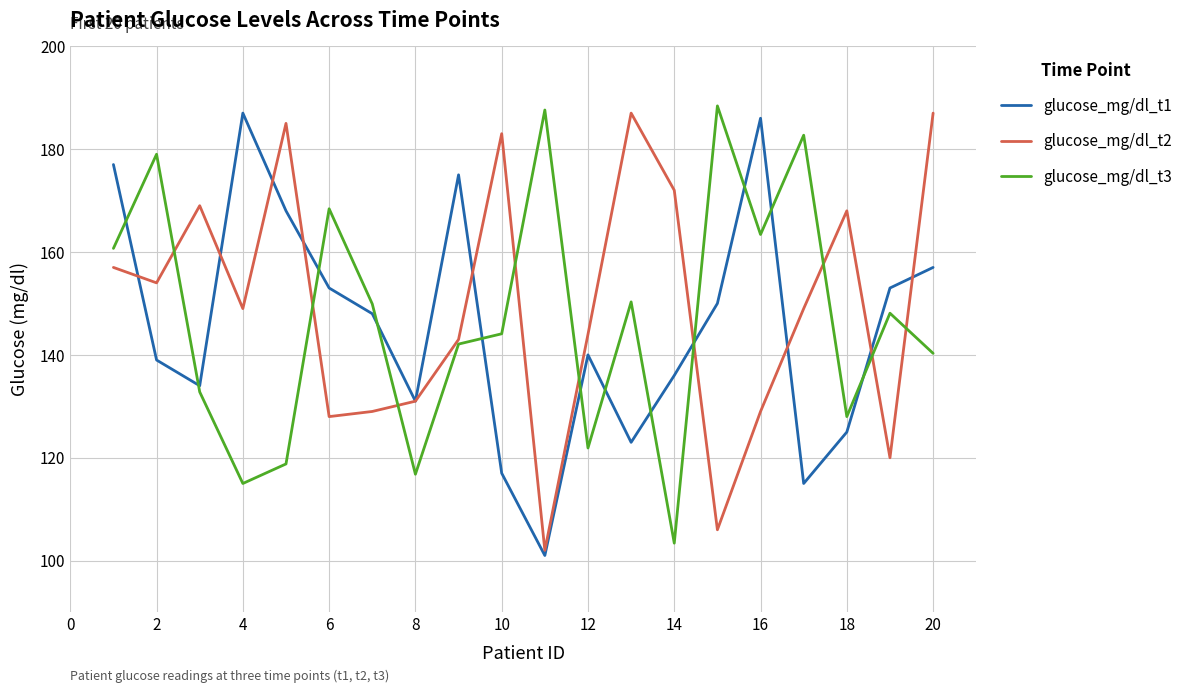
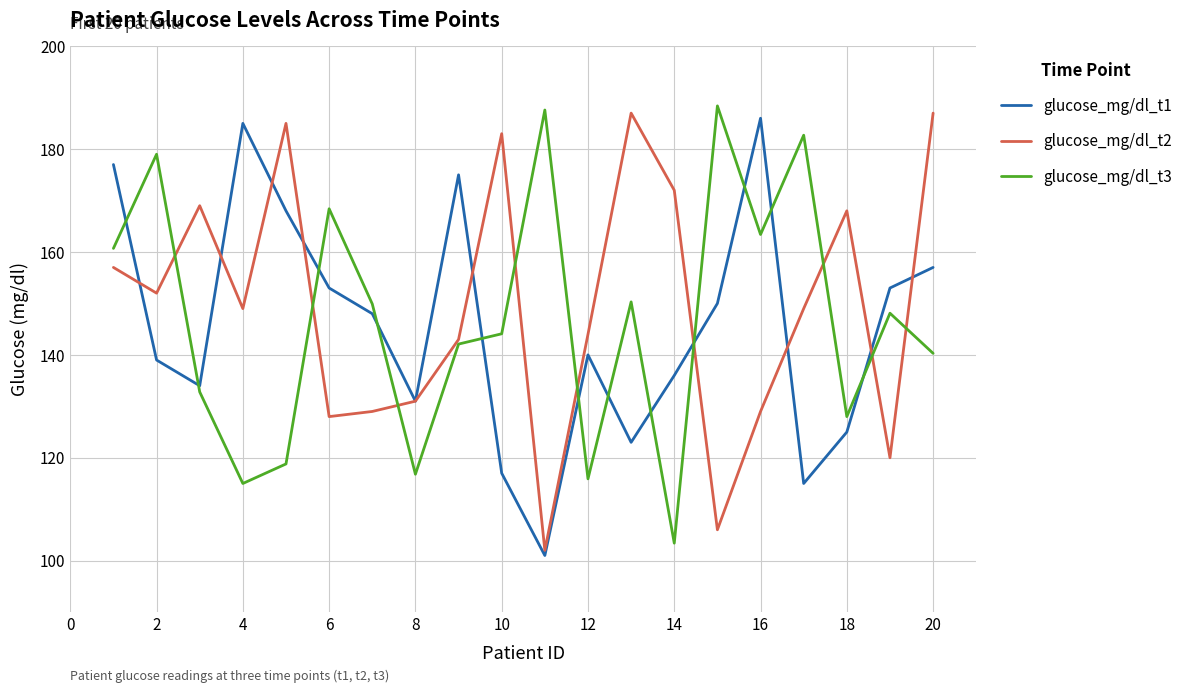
  {
    "glucose_mg/dl_t1": {
      "2": 139,
-     "4": 187,
+     "4": 185,
      "6": 153,
      "10": 117,
      "12": 140,
      "14": 136,
      "16": 186,
      "18": 125,
      "20": 157
    },
    "glucose_mg/dl_t2": {
-     "2": 154,
+     "2": 152,
      "4": 149,
      "6": 128,
      "10": 183,
      "12": 144,
      "14": 172,
      "16": 129,
      "18": 168,
      "20": 187
    },
    "glucose_mg/dl_t3": {
      "2": 179,
      "4": 115,
      "6": 168,
      "8": 117,
      "10": 144,
-     "12": 122,
+     "12": 116,
      "14": 103,
      "16": 163,
      "18": 128,
      "20": 140
    }
  }
